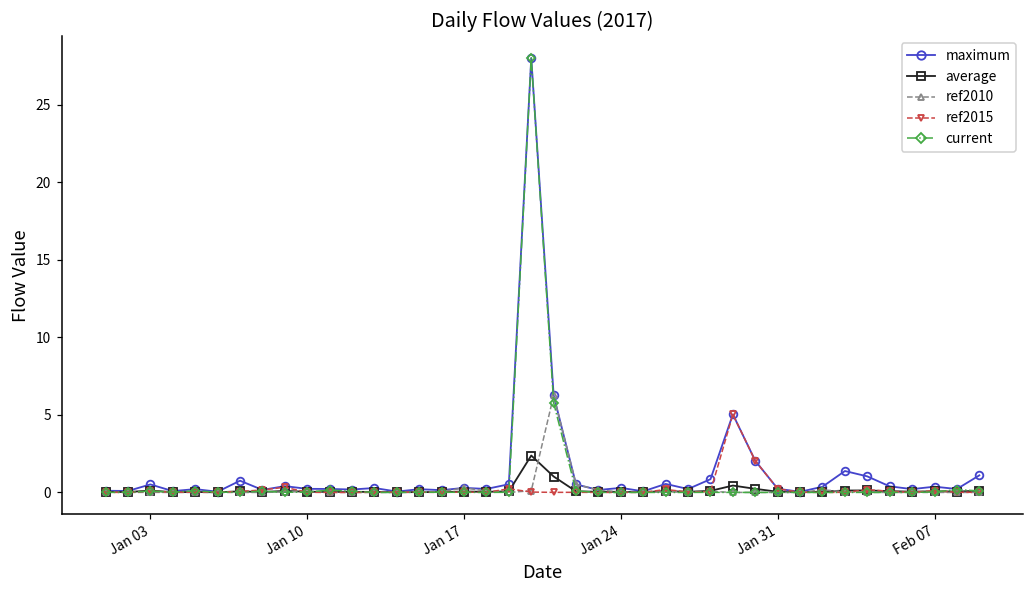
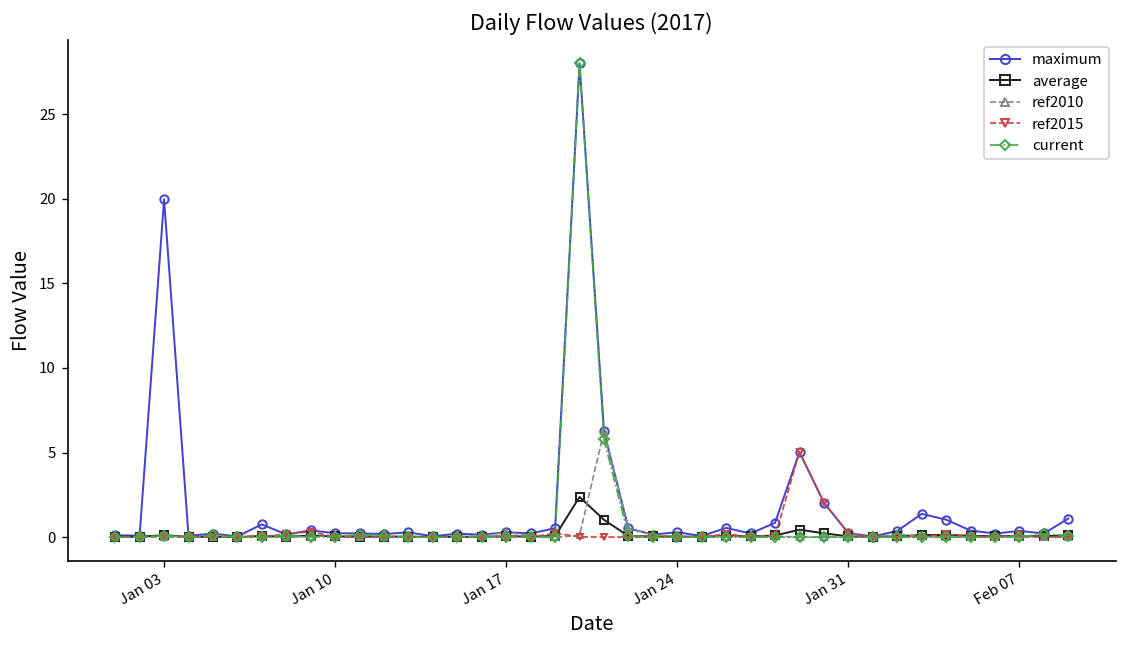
  {
    "maximum": {
-     "Jan 03": 0.5,
+     "Jan 03": 20.0,
      "Jan 24": 0.3,
      "Feb 07": 0.4
    }
  }
